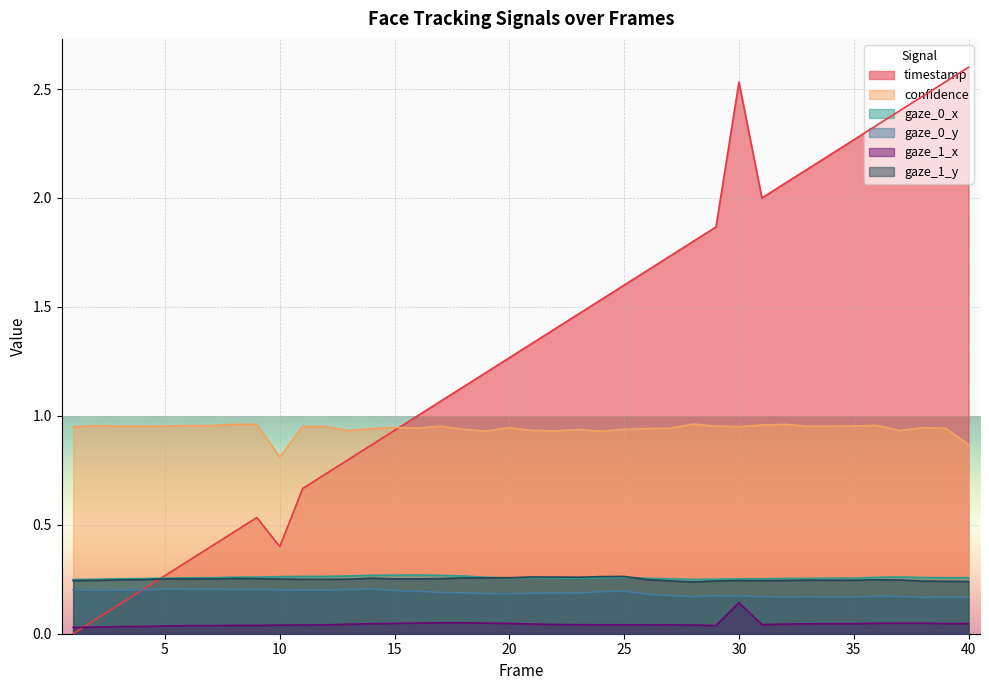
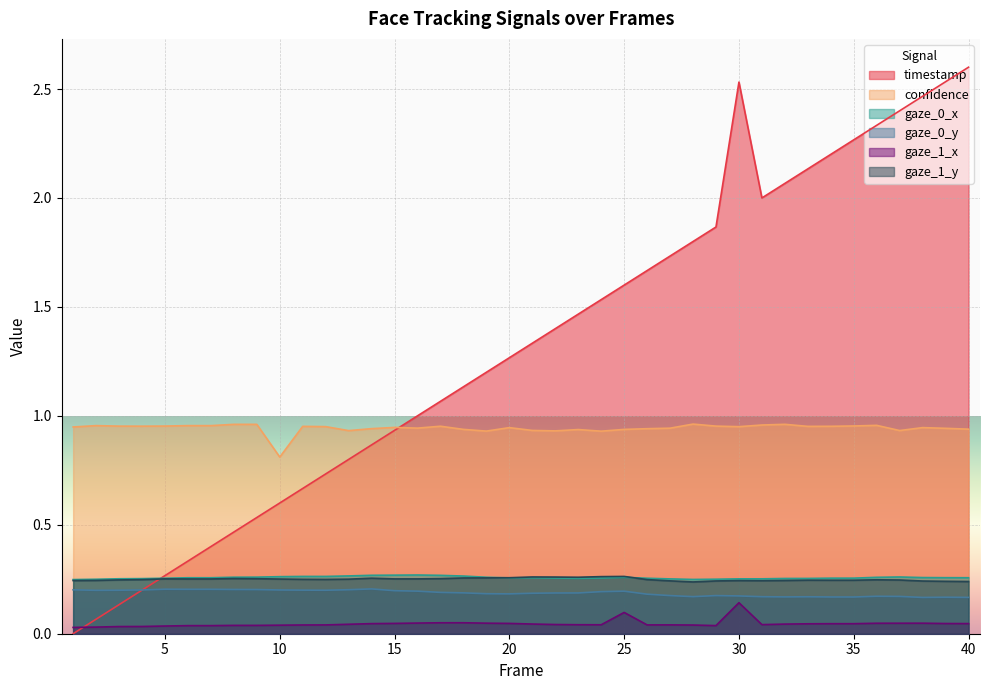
  {
    "timestamp": {
      "5": 0.27,
-     "10": 0.4,
+     "10": 0.6,
      "15": 0.93,
      "20": 1.27,
      "25": 1.6,
      "30": 2.53,
      "35": 2.27
    },
    "confidence": {
      "5": 0.95,
      "10": 0.81,
      "15": 0.95,
      "20": 0.95,
      "25": 0.94,
      "30": 0.95,
      "35": 0.95,
-     "40": 0.87
+     "40": 0.94
    },
    "gaze_1_x": {
      "5": 0.04,
      "10": 0.04,
      "15": 0.05,
      "20": 0.05,
-     "25": 0.04,
+     "25": 0.10,
      "30": 0.14,
      "35": 0.05,
      "40": 0.05
    },
    "gaze_1_y": {
      "15": 0.25,
      "40": 0.24
    }
  }
